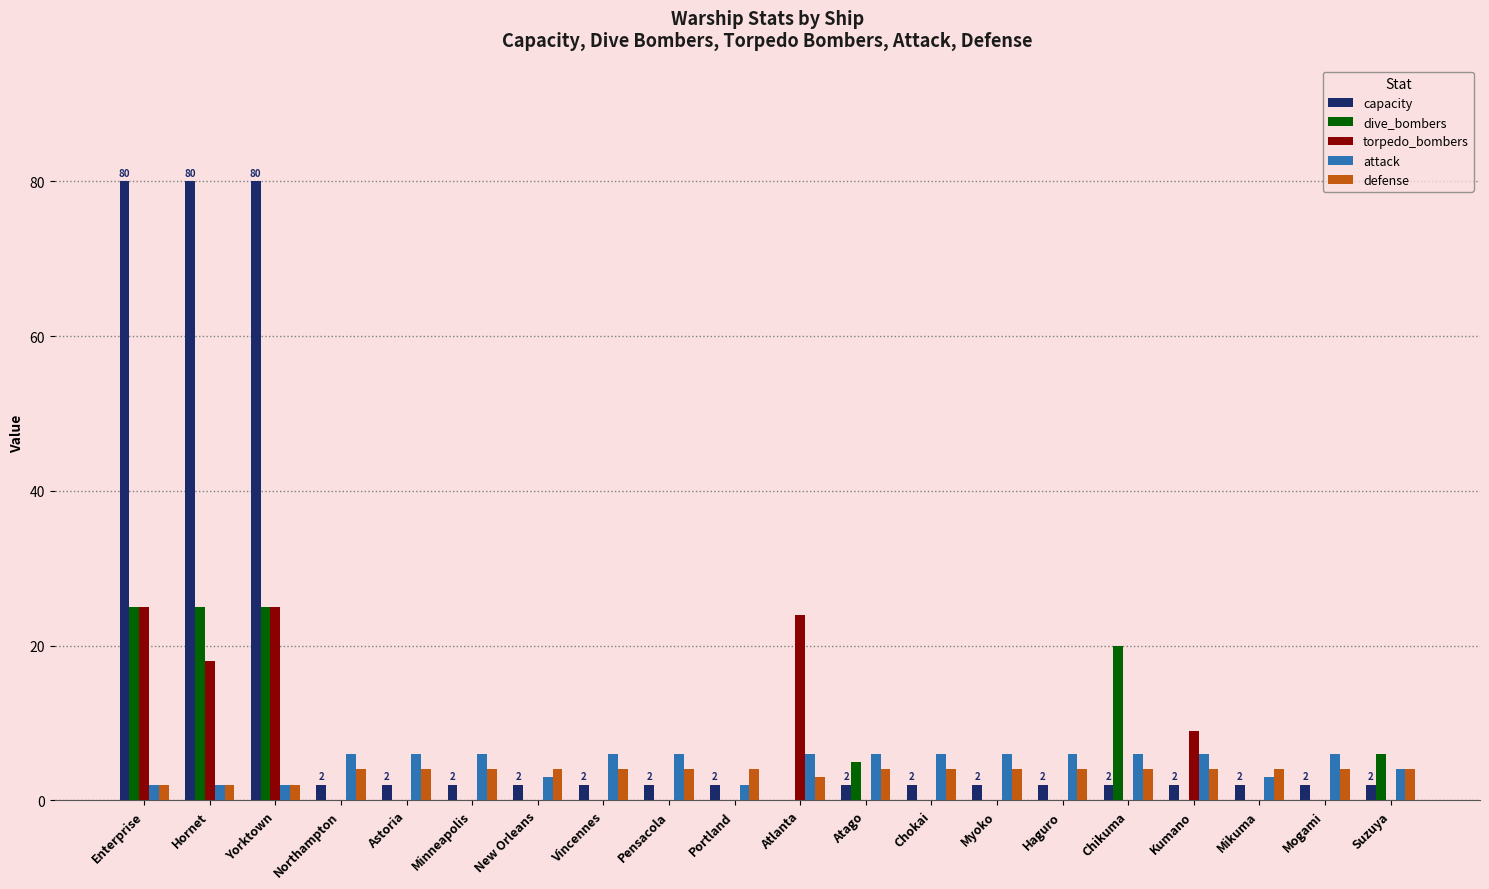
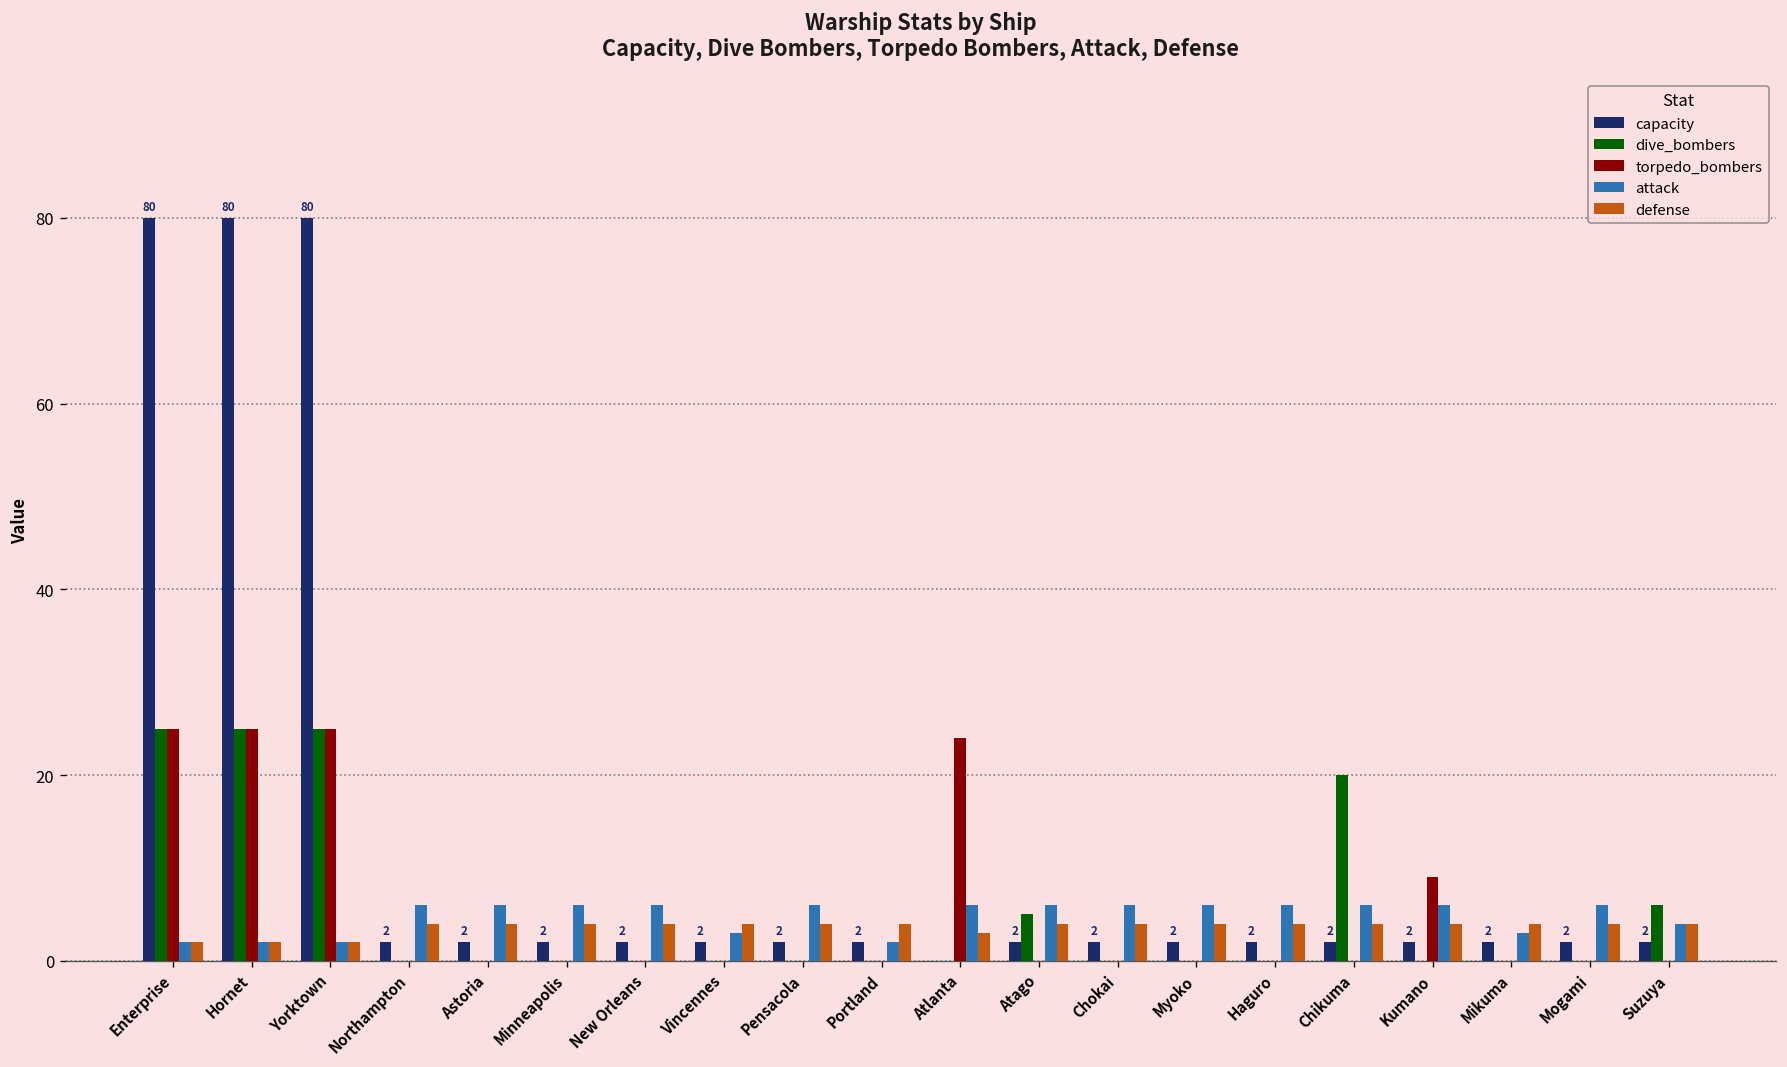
  {
    "capacity": {
      "Enterprise": 80,
      "Hornet": 80,
      "Yorktown": 80,
      "Northampton": 2,
      "Astoria": 2,
      "Minneapolis": 2,
      "New Orleans": 2,
      "Vincennes": 2,
      "Pensacola": 2,
      "Portland": 2,
      "Atago": 2,
      "Chokai": 2,
      "Myoko": 2,
      "Haguro": 2,
      "Chikuma": 2,
      "Kumano": 2,
      "Mikuma": 2,
      "Mogami": 2,
      "Suzuya": 2
    },
    "dive_bombers": {
      "Enterprise": 25,
      "Hornet": 25,
      "Yorktown": 25,
      "Northampton": 0,
      "Astoria": 0,
      "Minneapolis": 0,
      "New Orleans": 0,
      "Vincennes": 0,
      "Pensacola": 0,
      "Portland": 0,
      "Atlanta": 0,
      "Atago": 5,
      "Chokai": 0,
      "Myoko": 0,
      "Haguro": 0,
      "Chikuma": 20,
      "Kumano": 0,
      "Mikuma": 0,
      "Mogami": 0,
      "Suzuya": 6
    },
    "torpedo_bombers": {
      "Enterprise": 25,
-     "Hornet": 18,
+     "Hornet": 25,
      "Yorktown": 25,
      "Northampton": 0,
      "Astoria": 0,
      "Minneapolis": 0,
      "New Orleans": 0,
      "Vincennes": 0,
      "Pensacola": 0,
      "Portland": 0,
      "Atlanta": 24,
      "Atago": 0,
      "Chokai": 0,
      "Myoko": 0,
      "Haguro": 0,
      "Chikuma": 0,
      "Kumano": 9,
      "Mikuma": 0,
      "Mogami": 0,
      "Suzuya": 0
    },
    "attack": {
      "Enterprise": 2,
      "Hornet": 2,
      "Northampton": 6,
      "Astoria": 6,
      "Minneapolis": 6,
-     "New Orleans": 3,
-     "Vincennes": 6,
+     "New Orleans": 6,
+     "Vincennes": 3,
      "Pensacola": 6,
      "Atlanta": 6,
      "Atago": 6,
      "Chokai": 6,
      "Myoko": 6,
      "Haguro": 6,
      "Chikuma": 6,
      "Kumano": 6,
      "Mikuma": 3,
      "Mogami": 6,
      "Suzuya": 4
    },
    "defense": {
      "Enterprise": 2,
      "Hornet": 2,
      "Northampton": 4,
      "Astoria": 4,
      "Minneapolis": 4,
      "New Orleans": 4,
      "Vincennes": 4,
      "Pensacola": 4,
      "Portland": 4,
      "Atlanta": 3,
      "Atago": 4,
      "Chokai": 4,
      "Myoko": 4,
      "Haguro": 4,
      "Chikuma": 4,
      "Kumano": 4,
      "Mikuma": 4,
      "Mogami": 4,
      "Suzuya": 4
    }
  }
